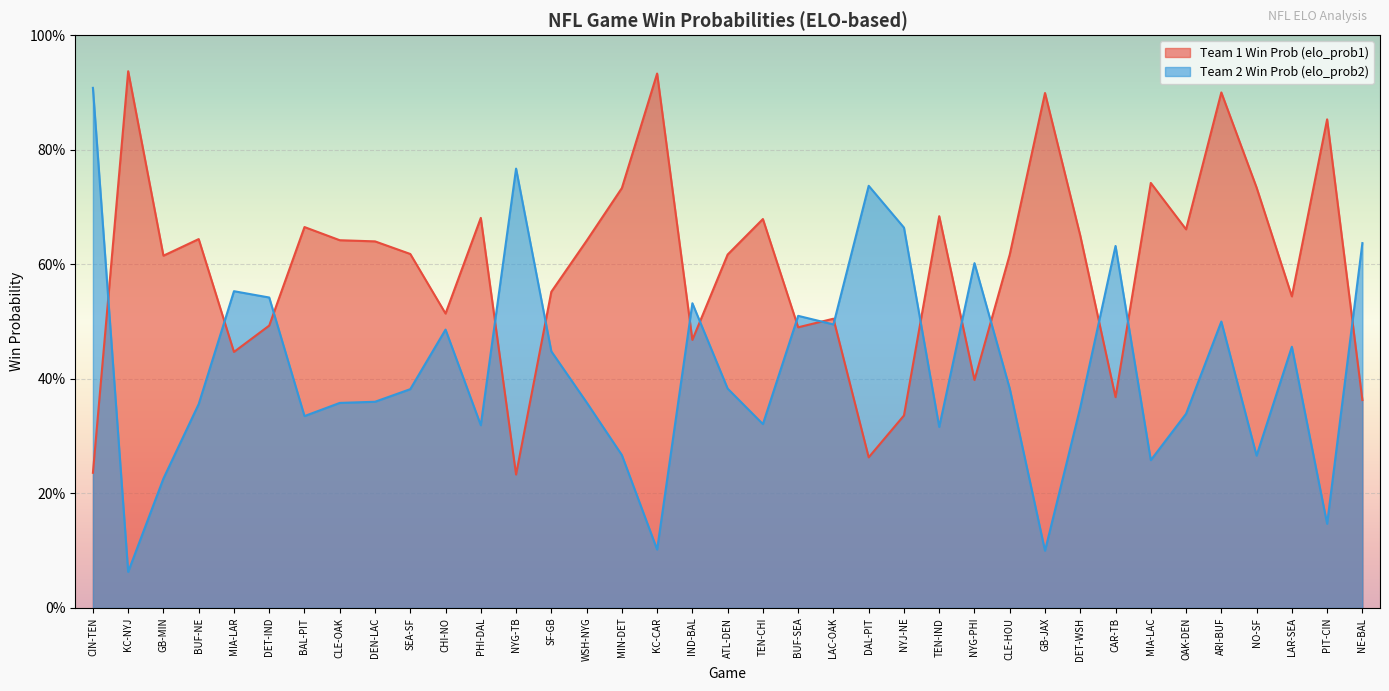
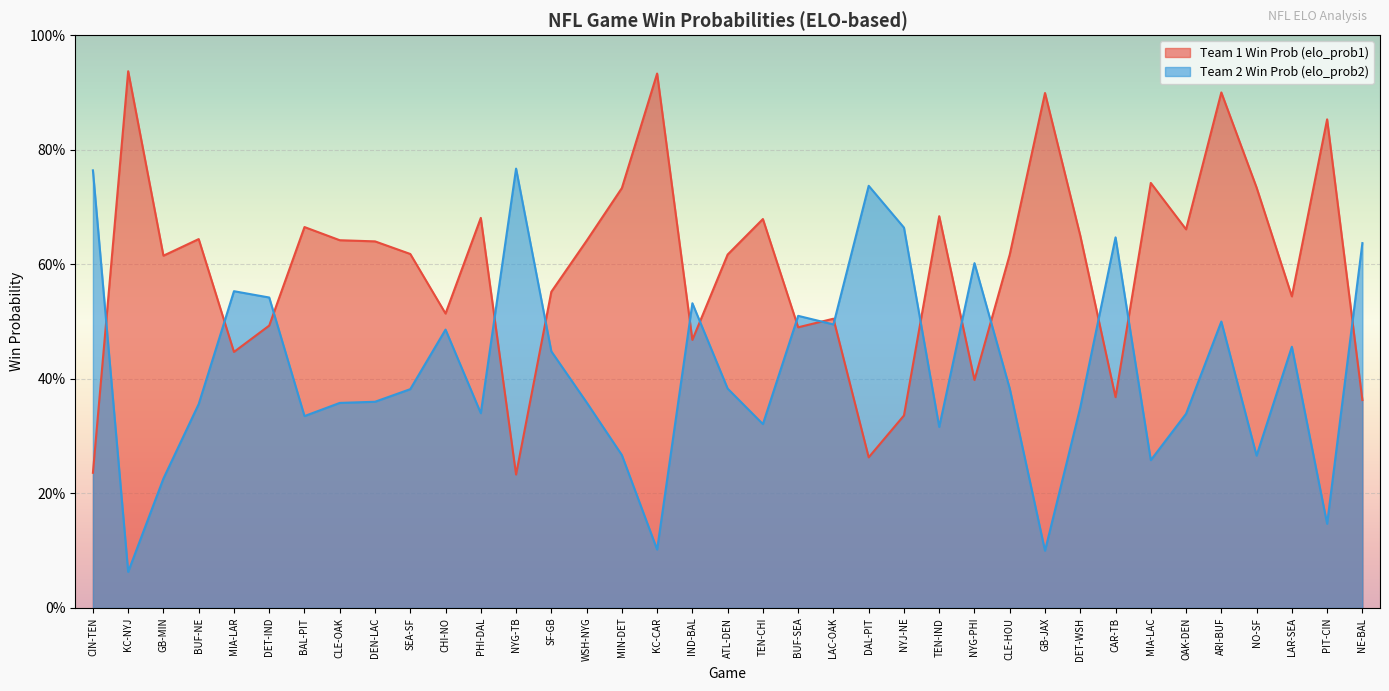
  {
    "Team 1 Win Prob (elo_prob1)": {
      "CIN-TEN": "24%",
      "KC-NYJ": "94%",
      "GB-MIN": "62%",
      "BUF-NE": "64%",
      "MIA-LAR": "45%",
      "DET-IND": "49%",
      "BAL-PIT": "67%",
      "CLE-OAK": "64%",
      "DEN-LAC": "64%",
      "SEA-SF": "62%",
      "CHI-NO": "51%",
      "PHI-DAL": "68%",
      "NYG-TB": "23%",
      "SF-GB": "55%",
      "WSH-NYG": "64%",
      "MIN-DET": "73%",
      "KC-CAR": "93%",
      "IND-BAL": "47%",
      "ATL-DEN": "62%",
      "TEN-CHI": "68%",
      "BUF-SEA": "49%",
      "LAC-OAK": "51%",
      "DAL-PIT": "26%",
      "NYJ-NE": "34%",
      "TEN-IND": "68%",
      "NYG-PHI": "40%",
      "CLE-HOU": "62%",
      "GB-JAX": "90%",
      "DET-WSH": "65%",
      "CAR-TB": "37%",
      "MIA-LAC": "74%",
      "OAK-DEN": "66%",
      "ARI-BUF": "90%",
      "NO-SF": "73%",
      "LAR-SEA": "54%",
      "PIT-CIN": "85%",
      "NE-BAL": "36%"
    },
    "Team 2 Win Prob (elo_prob2)": {
-     "CIN-TEN": "91%",
+     "CIN-TEN": "76%",
      "KC-NYJ": "6%",
      "GB-MIN": "23%",
      "BUF-NE": "36%",
      "MIA-LAR": "55%",
      "DET-IND": "54%",
      "BAL-PIT": "34%",
      "CLE-OAK": "36%",
      "DEN-LAC": "36%",
      "SEA-SF": "38%",
      "CHI-NO": "49%",
-     "PHI-DAL": "32%",
+     "PHI-DAL": "34%",
      "NYG-TB": "77%",
      "SF-GB": "45%",
      "WSH-NYG": "36%",
      "MIN-DET": "27%",
      "KC-CAR": "10%",
      "IND-BAL": "53%",
      "ATL-DEN": "38%",
      "TEN-CHI": "32%",
      "BUF-SEA": "51%",
      "LAC-OAK": "50%",
      "DAL-PIT": "74%",
      "NYJ-NE": "66%",
      "TEN-IND": "32%",
      "NYG-PHI": "60%",
      "CLE-HOU": "38%",
      "GB-JAX": "10%",
      "DET-WSH": "35%",
-     "CAR-TB": "63%",
+     "CAR-TB": "65%",
      "MIA-LAC": "26%",
      "OAK-DEN": "34%",
      "ARI-BUF": "50%",
      "NO-SF": "27%",
      "LAR-SEA": "46%",
      "PIT-CIN": "15%",
      "NE-BAL": "64%"
    }
  }
